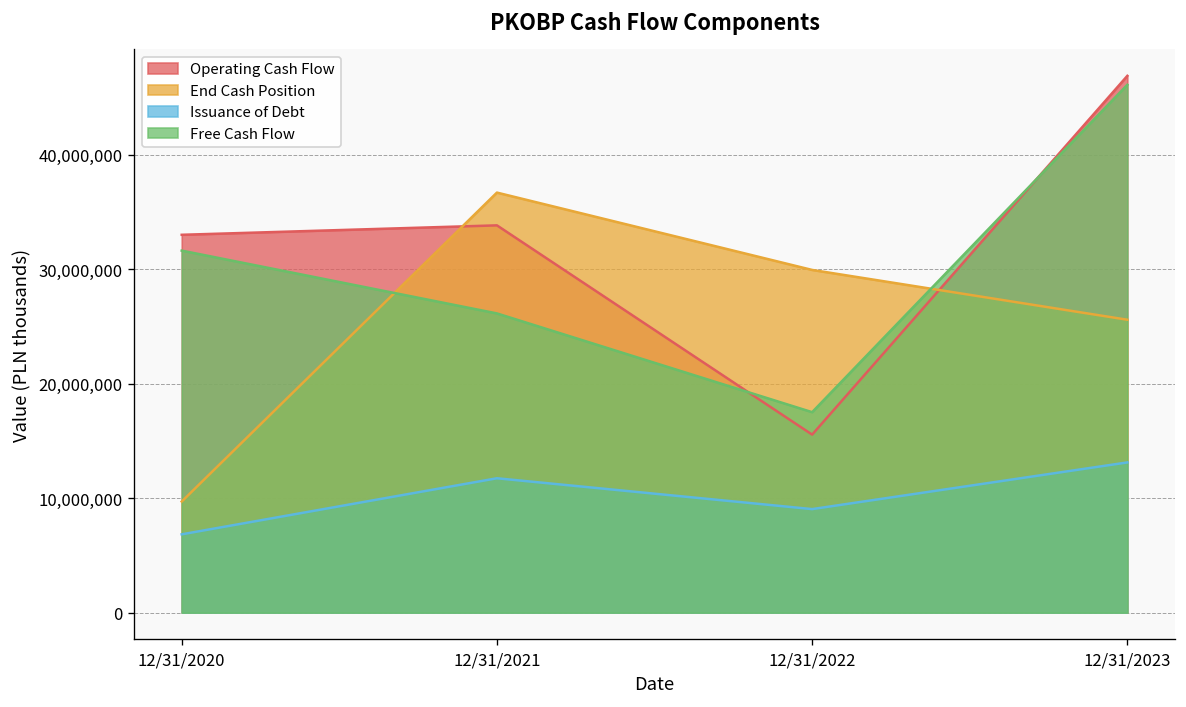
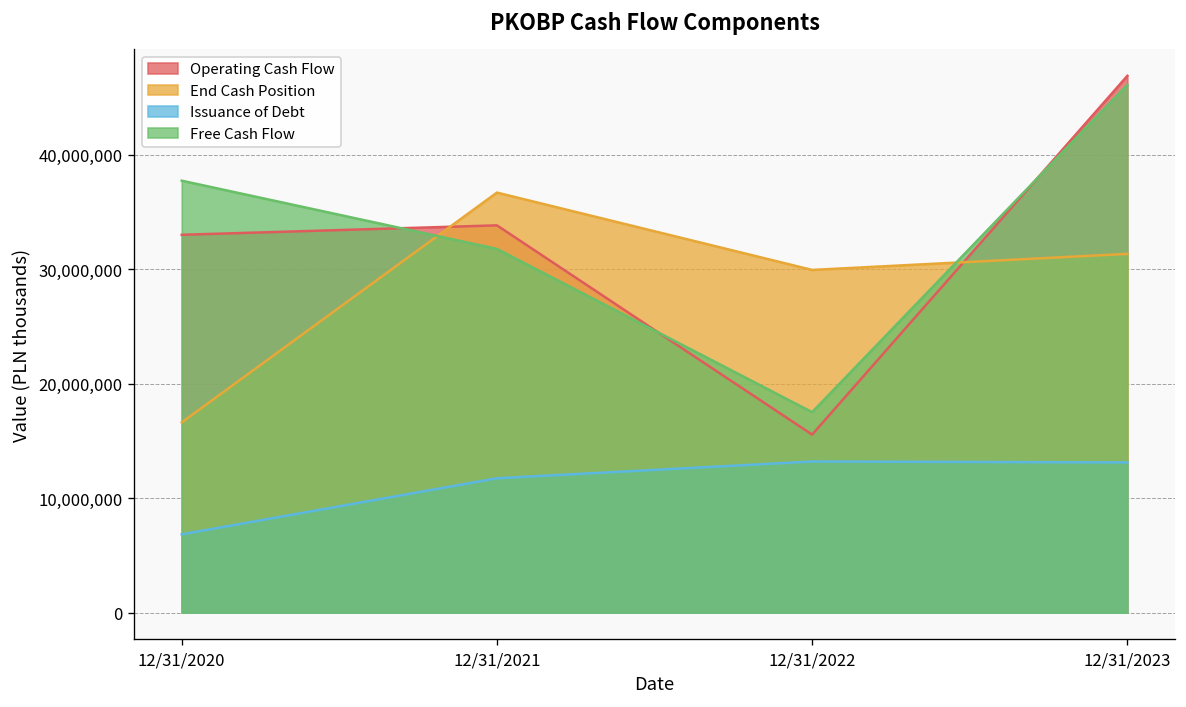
  {
    "Operating Cash Flow": {
      "12/31/2020": "33,000,000",
      "12/31/2021": "34,000,000",
      "12/31/2022": "16,000,000",
      "12/31/2023": "47,000,000"
    },
    "End Cash Position": {
-     "12/31/2020": "10,000,000",
+     "12/31/2020": "17,000,000",
      "12/31/2021": "37,000,000",
      "12/31/2022": "30,000,000",
-     "12/31/2023": "26,000,000"
+     "12/31/2023": "31,000,000"
    },
    "Issuance of Debt": {
      "12/31/2020": "7,000,000",
      "12/31/2021": "12,000,000",
-     "12/31/2022": "9,000,000",
+     "12/31/2022": "13,000,000",
      "12/31/2023": "13,000,000"
    },
    "Free Cash Flow": {
-     "12/31/2020": "32,000,000",
-     "12/31/2021": "26,000,000",
+     "12/31/2020": "38,000,000",
+     "12/31/2021": "32,000,000",
      "12/31/2022": "18,000,000",
      "12/31/2023": "46,000,000"
    }
  }
